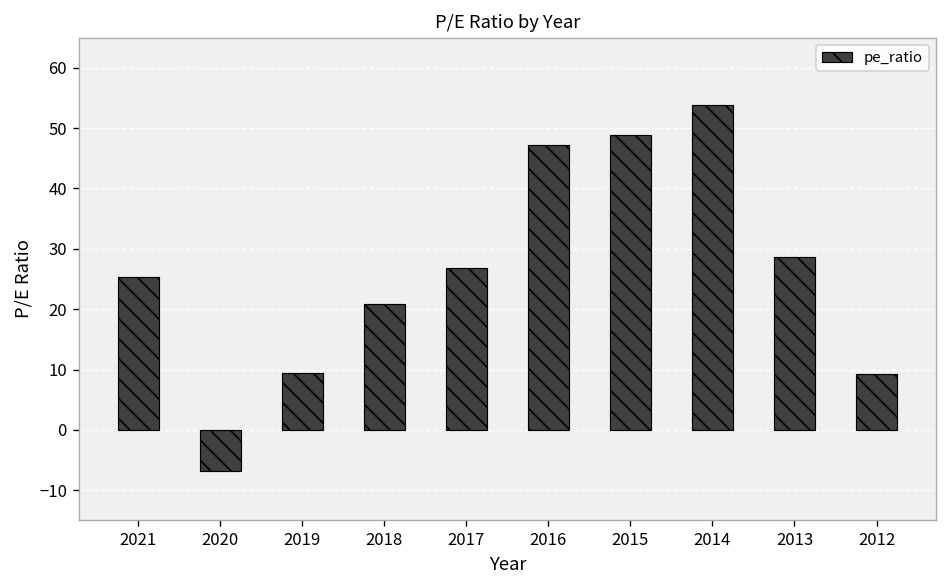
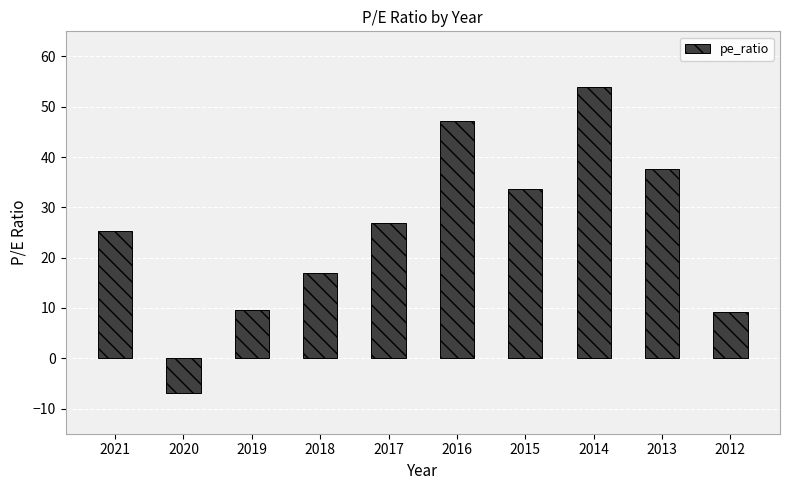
  {
    "2021": 25,
    "2020": -7,
    "2019": 10,
-   "2018": 21,
+   "2018": 17,
    "2017": 27,
    "2016": 47,
-   "2015": 49,
+   "2015": 34,
    "2014": 54,
-   "2013": 29,
+   "2013": 38,
    "2012": 9
  }
